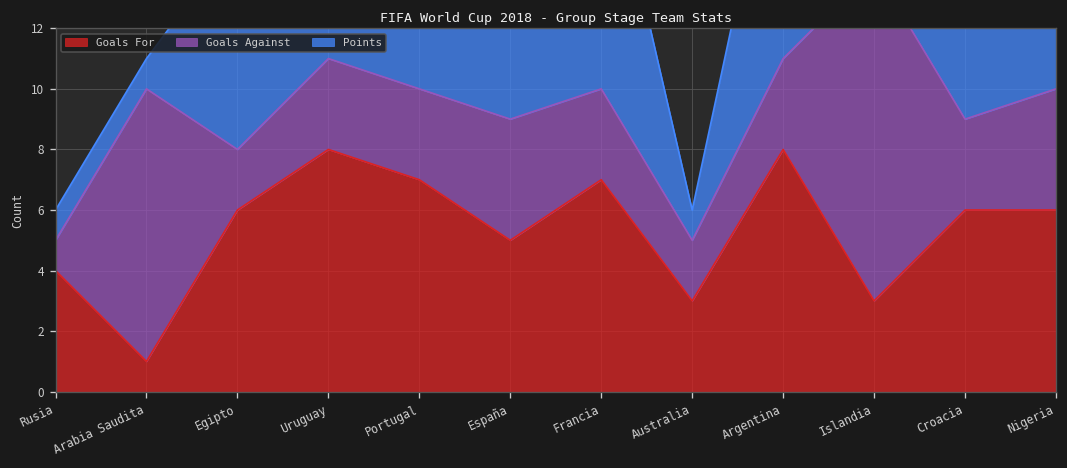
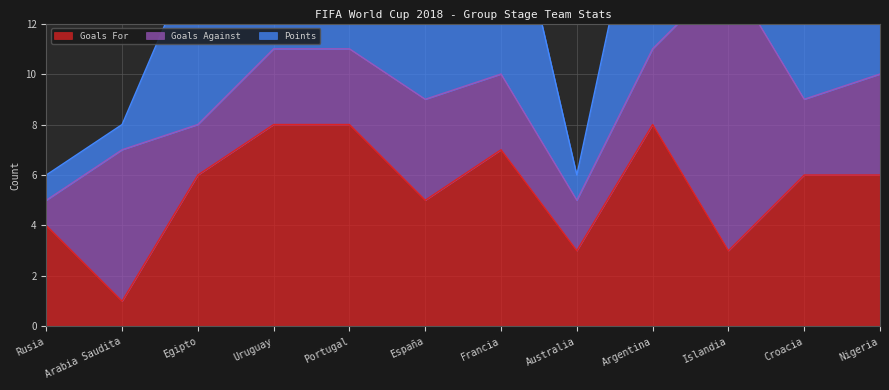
  {
    "Goals For": {
      "Rusia": 4,
      "Arabia Saudita": 1,
      "Egipto": 6,
      "Uruguay": 8,
-     "Portugal": 7,
+     "Portugal": 8,
      "España": 5,
      "Francia": 7,
      "Australia": 3,
      "Argentina": 8,
      "Islandia": 3,
      "Croacia": 6,
      "Nigeria": 6
    },
    "Goals Against": {
      "Rusia": 1,
-     "Arabia Saudita": 9,
+     "Arabia Saudita": 6,
      "Egipto": 2,
      "Uruguay": 3,
      "Portugal": 3,
      "España": 4,
      "Francia": 3,
      "Australia": 2,
      "Argentina": 3,
      "Croacia": 3,
      "Nigeria": 4
    },
    "Points": {
      "Rusia": 1,
      "Arabia Saudita": 1,
      "Australia": 1
    }
  }
